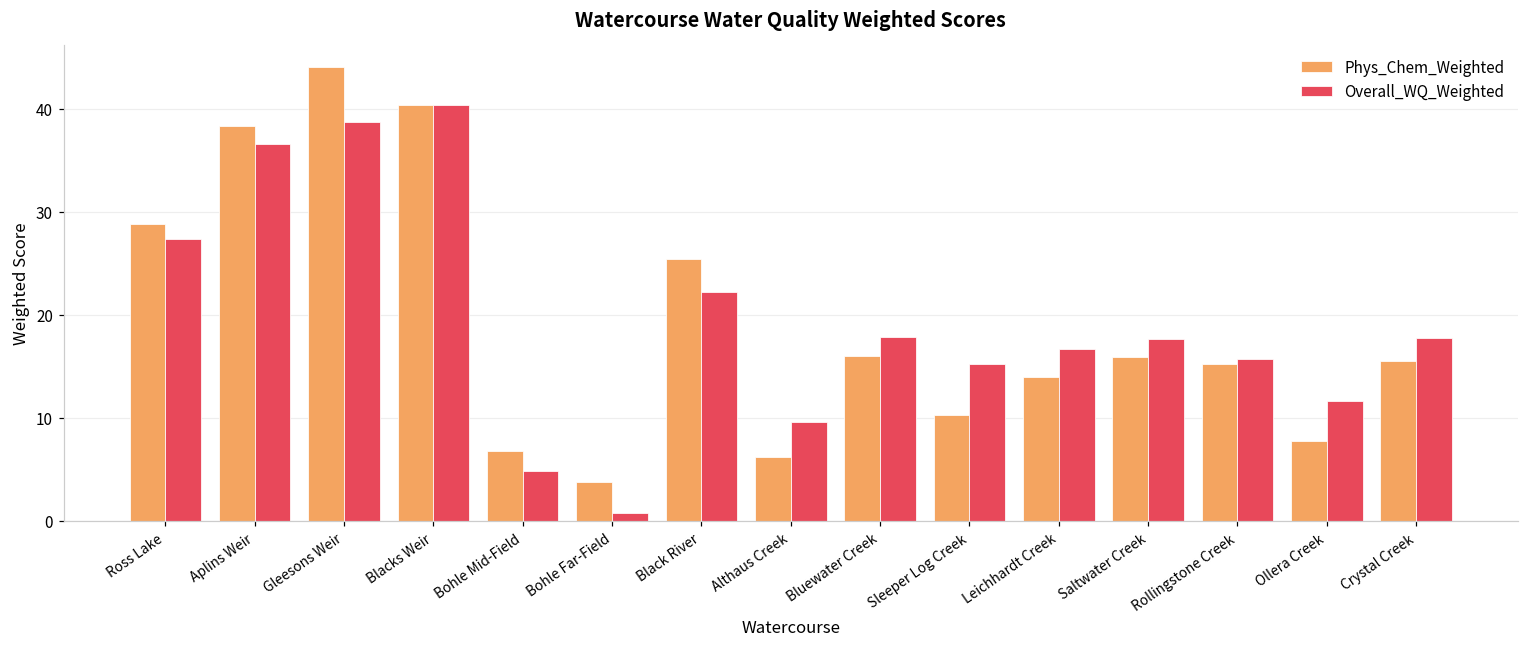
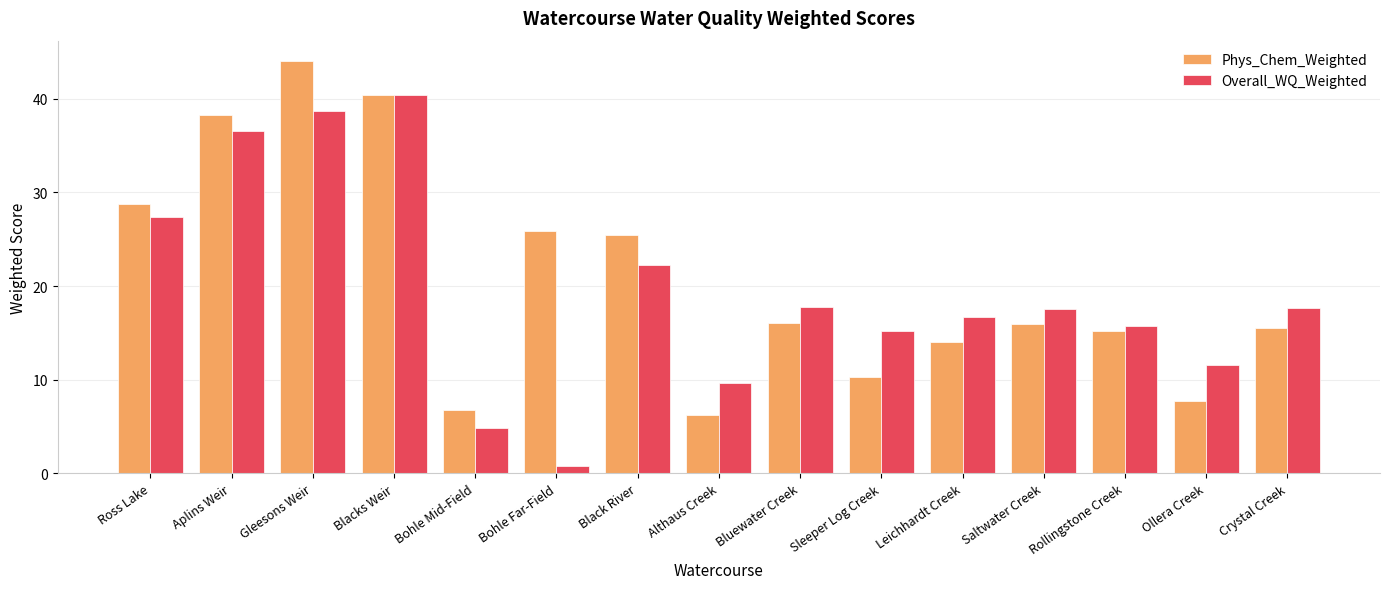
  {
    "Phys_Chem_Weighted": {
      "Ross Lake": 29,
      "Aplins Weir": 38,
      "Gleesons Weir": 44,
      "Blacks Weir": 40,
      "Bohle Mid-Field": 7,
-     "Bohle Far-Field": 4,
+     "Bohle Far-Field": 26,
      "Black River": 25,
      "Althaus Creek": 6,
      "Bluewater Creek": 16,
      "Sleeper Log Creek": 10,
      "Leichhardt Creek": 14,
      "Saltwater Creek": 16,
      "Rollingstone Creek": 15,
      "Ollera Creek": 8,
      "Crystal Creek": 16
    },
    "Overall_WQ_Weighted": {
      "Ross Lake": 27,
      "Aplins Weir": 37,
      "Gleesons Weir": 39,
      "Blacks Weir": 40,
      "Bohle Mid-Field": 5,
      "Bohle Far-Field": 1,
      "Black River": 22,
      "Althaus Creek": 10,
      "Bluewater Creek": 18,
      "Sleeper Log Creek": 15,
      "Leichhardt Creek": 17,
      "Saltwater Creek": 18,
      "Rollingstone Creek": 16,
      "Ollera Creek": 12,
      "Crystal Creek": 18
    }
  }
